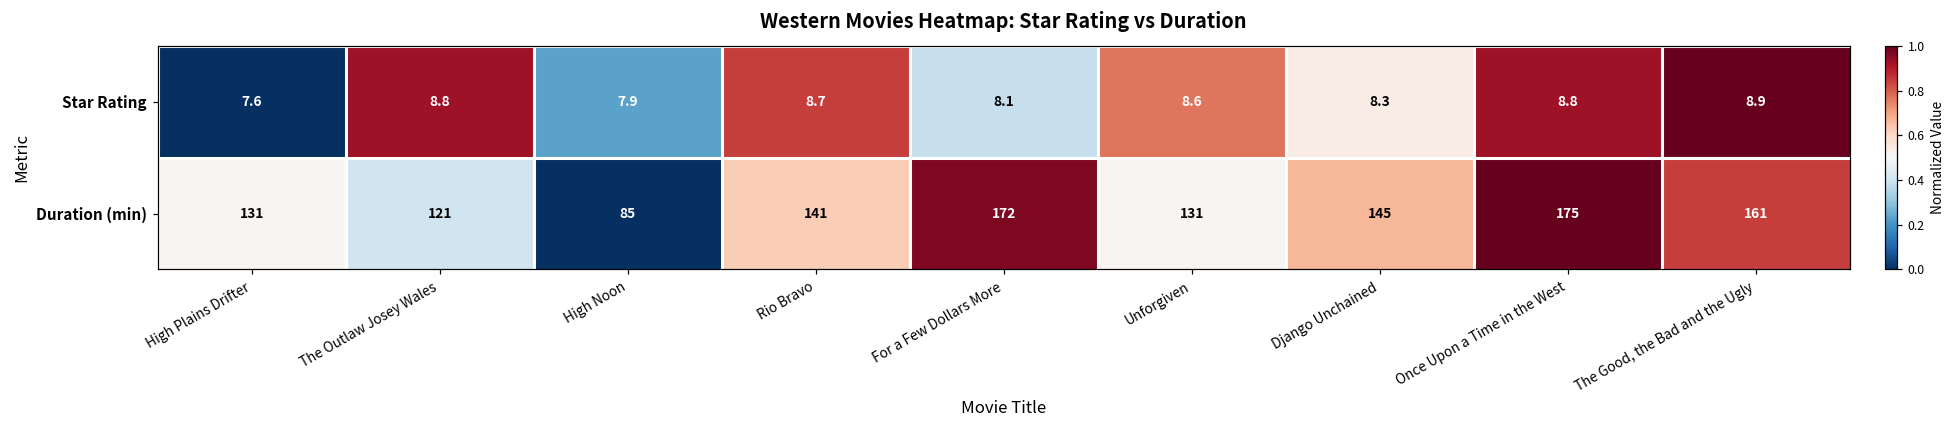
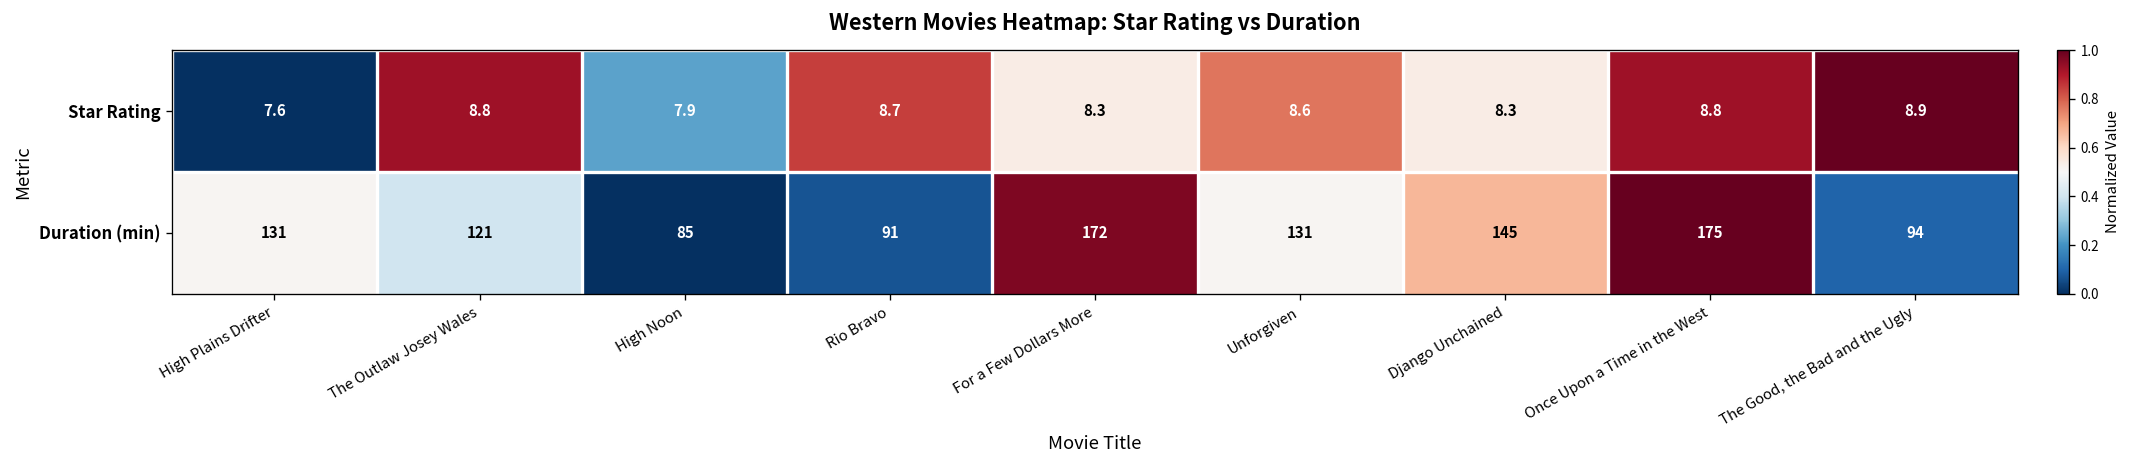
  {
    "Star Rating": {
      "High Plains Drifter": 7.6,
      "The Outlaw Josey Wales": 8.8,
      "High Noon": 7.9,
      "Rio Bravo": 8.7,
-     "For a Few Dollars More": 8.1,
+     "For a Few Dollars More": 8.3,
      "Unforgiven": 8.6,
      "Django Unchained": 8.3,
      "Once Upon a Time in the West": 8.8,
      "The Good, the Bad and the Ugly": 8.9
    },
    "Duration (min)": {
      "High Plains Drifter": 131,
      "The Outlaw Josey Wales": 121,
      "High Noon": 85,
-     "Rio Bravo": 141,
+     "Rio Bravo": 91,
      "For a Few Dollars More": 172,
      "Unforgiven": 131,
      "Django Unchained": 145,
      "Once Upon a Time in the West": 175,
-     "The Good, the Bad and the Ugly": 161
+     "The Good, the Bad and the Ugly": 94
    }
  }
